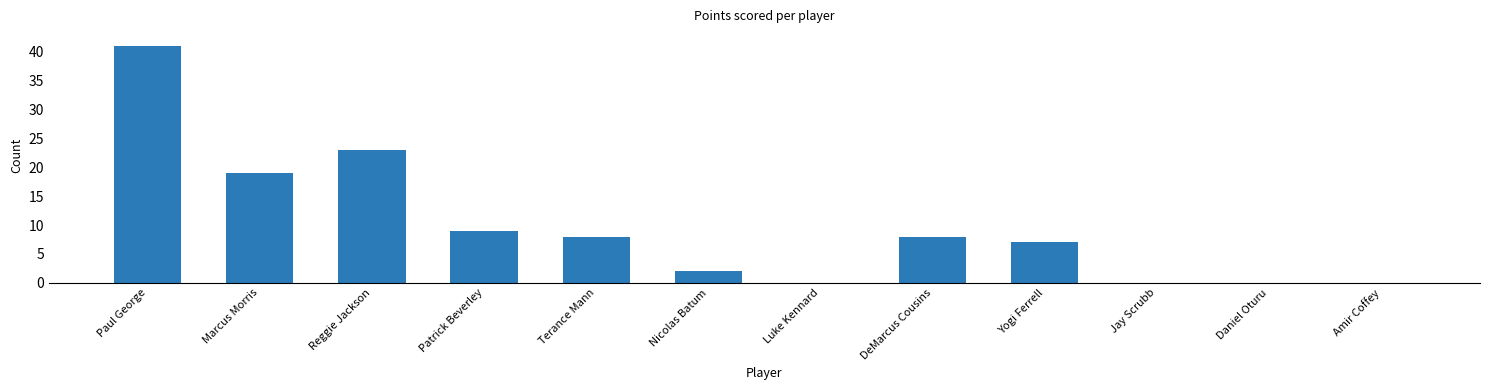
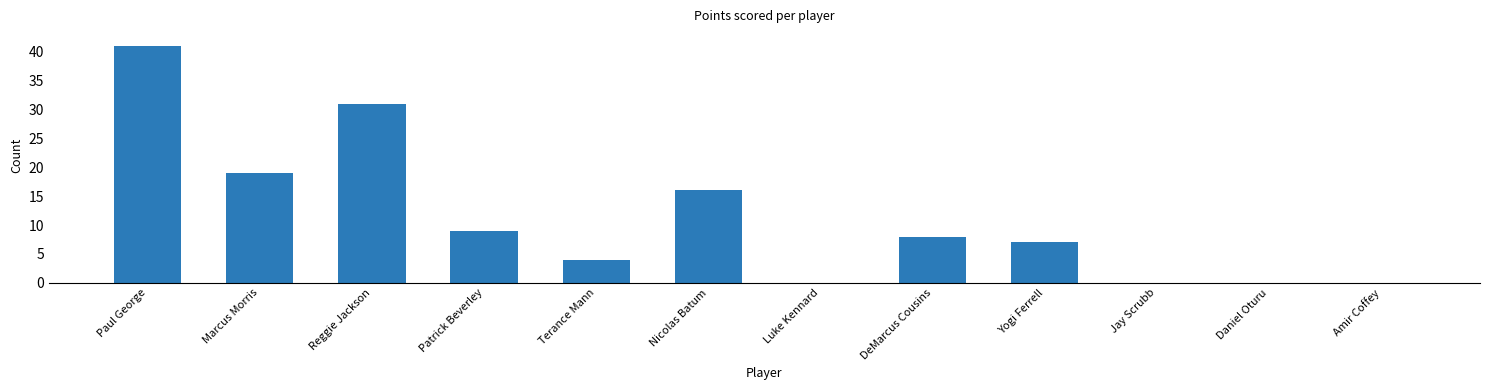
  {
    "Paul George": 41,
    "Marcus Morris": 19,
-   "Reggie Jackson": 23,
+   "Reggie Jackson": 31,
    "Patrick Beverley": 9,
-   "Terance Mann": 8,
-   "Nicolas Batum": 2,
+   "Terance Mann": 4,
+   "Nicolas Batum": 16,
    "Luke Kennard": 0,
    "DeMarcus Cousins": 8,
    "Yogi Ferrell": 7,
    "Jay Scrubb": 0,
    "Daniel Oturu": 0,
    "Amir Coffey": 0
  }
